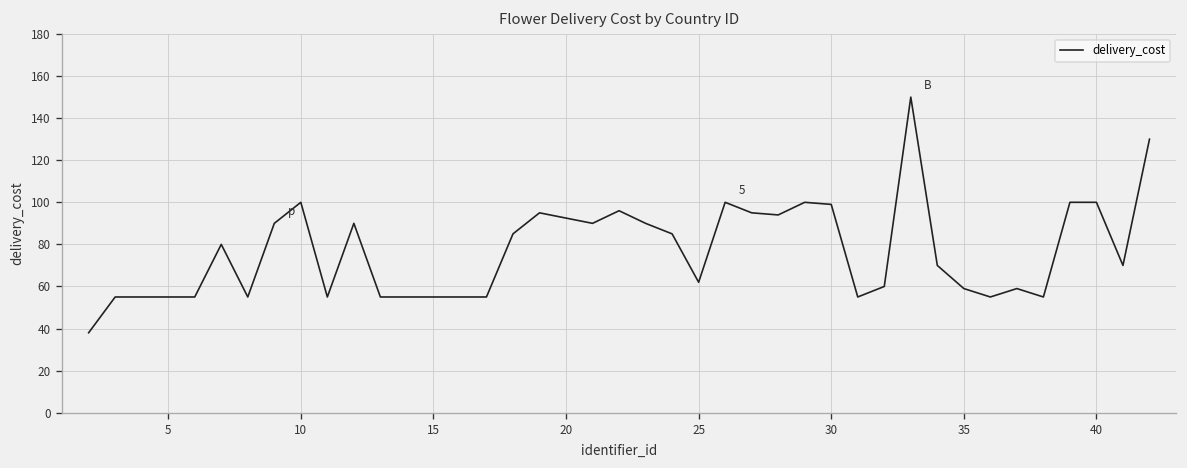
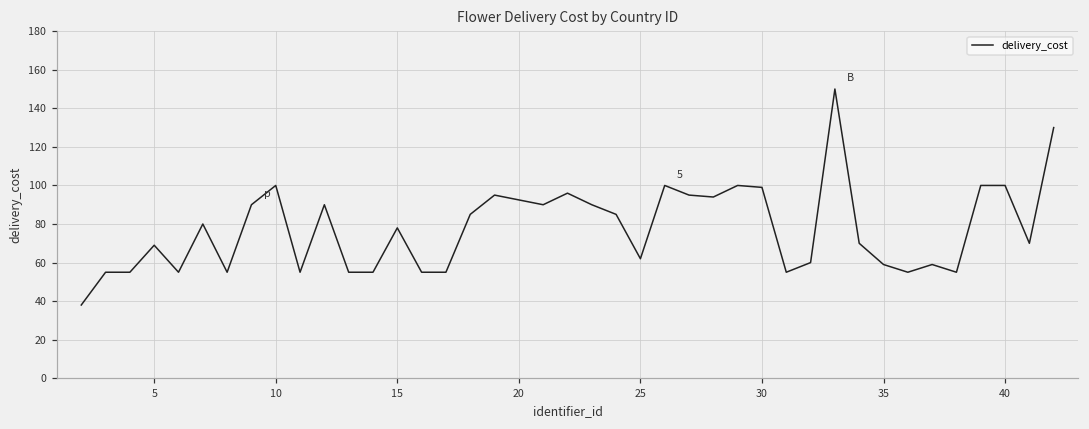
  {
-   "5": 55,
+   "5": 69,
    "10": 100,
-   "15": 55,
+   "15": 78,
    "25": 62,
    "30": 99,
    "35": 59,
    "40": 100
  }
